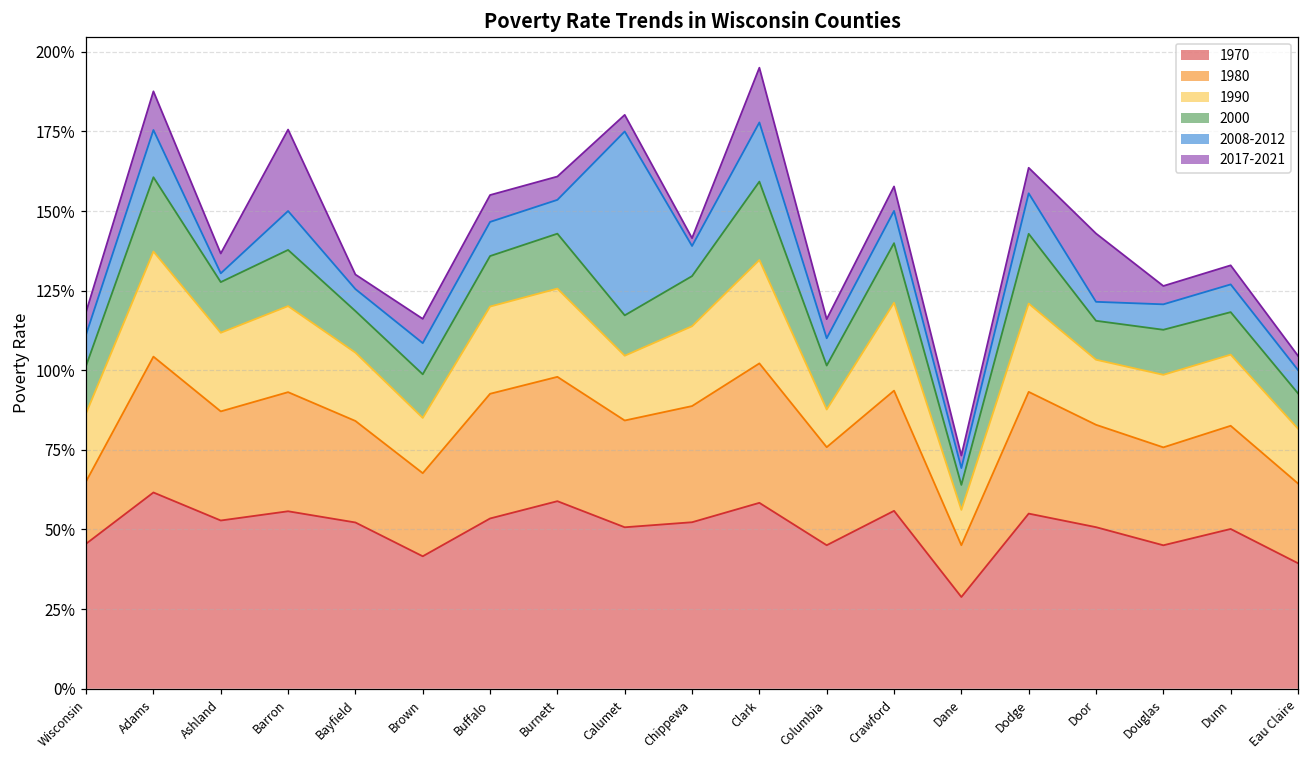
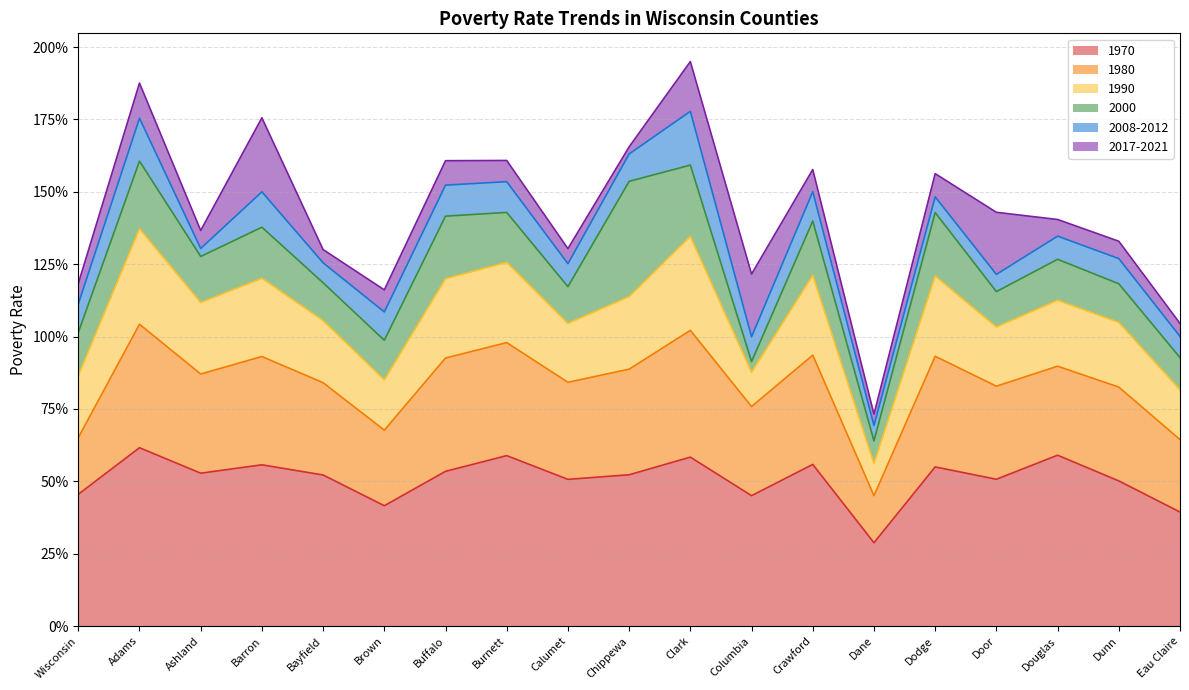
  {
    "1970": {
      "Wisconsin": "46%",
      "Adams": "62%",
      "Ashland": "53%",
      "Barron": "56%",
      "Bayfield": "52%",
      "Brown": "42%",
      "Buffalo": "53%",
      "Burnett": "59%",
      "Calumet": "51%",
      "Chippewa": "52%",
      "Clark": "58%",
      "Columbia": "45%",
      "Crawford": "56%",
      "Dane": "29%",
      "Dodge": "55%",
      "Door": "51%",
-     "Douglas": "45%",
+     "Douglas": "59%",
      "Dunn": "50%",
      "Eau Claire": "39%"
    },
    "1980": {
      "Wisconsin": "20%",
      "Adams": "43%",
      "Ashland": "34%",
      "Barron": "37%",
      "Bayfield": "32%",
      "Brown": "26%",
      "Buffalo": "39%",
      "Burnett": "39%",
      "Calumet": "34%",
      "Chippewa": "36%",
      "Clark": "44%",
      "Columbia": "31%",
      "Crawford": "38%",
      "Dane": "16%",
      "Dodge": "38%",
      "Door": "32%",
      "Douglas": "31%",
      "Dunn": "32%",
      "Eau Claire": "25%"
    },
    "1990": {
      "Wisconsin": "21%",
      "Adams": "33%",
      "Ashland": "25%",
      "Barron": "27%",
      "Bayfield": "21%",
      "Brown": "17%",
      "Buffalo": "27%",
      "Burnett": "28%",
      "Calumet": "20%",
      "Chippewa": "25%",
      "Clark": "32%",
      "Columbia": "12%",
      "Crawford": "28%",
      "Dane": "11%",
      "Dodge": "28%",
      "Door": "20%",
      "Douglas": "23%",
      "Dunn": "22%",
      "Eau Claire": "17%"
    },
    "2000": {
      "Wisconsin": "15%",
      "Adams": "23%",
      "Ashland": "16%",
      "Barron": "18%",
      "Bayfield": "13%",
      "Brown": "14%",
-     "Buffalo": "16%",
+     "Buffalo": "22%",
      "Burnett": "17%",
      "Calumet": "13%",
-     "Chippewa": "16%",
+     "Chippewa": "40%",
      "Clark": "25%",
-     "Columbia": "14%",
+     "Columbia": "4%",
      "Crawford": "19%",
      "Dane": "8%",
      "Dodge": "22%",
      "Door": "12%",
      "Douglas": "14%",
      "Dunn": "13%",
      "Eau Claire": "11%"
    },
    "2008-2012": {
      "Wisconsin": "10%",
      "Adams": "15%",
      "Ashland": "3%",
      "Barron": "12%",
      "Bayfield": "7%",
      "Brown": "10%",
      "Buffalo": "11%",
      "Burnett": "11%",
-     "Calumet": "58%",
+     "Calumet": "8%",
      "Chippewa": "9%",
      "Clark": "19%",
      "Columbia": "9%",
      "Crawford": "10%",
      "Dane": "5%",
-     "Dodge": "13%",
+     "Dodge": "5%",
      "Door": "6%",
      "Douglas": "8%",
      "Dunn": "9%",
      "Eau Claire": "7%"
    },
    "2017-2021": {
      "Wisconsin": "7%",
      "Adams": "12%",
      "Ashland": "6%",
      "Barron": "26%",
      "Bayfield": "5%",
      "Brown": "8%",
      "Buffalo": "8%",
      "Burnett": "7%",
      "Calumet": "5%",
      "Chippewa": "2%",
      "Clark": "17%",
-     "Columbia": "6%",
+     "Columbia": "22%",
      "Crawford": "8%",
      "Dane": "4%",
      "Dodge": "8%",
      "Door": "21%",
      "Douglas": "6%",
      "Dunn": "6%",
      "Eau Claire": "4%"
    }
  }
